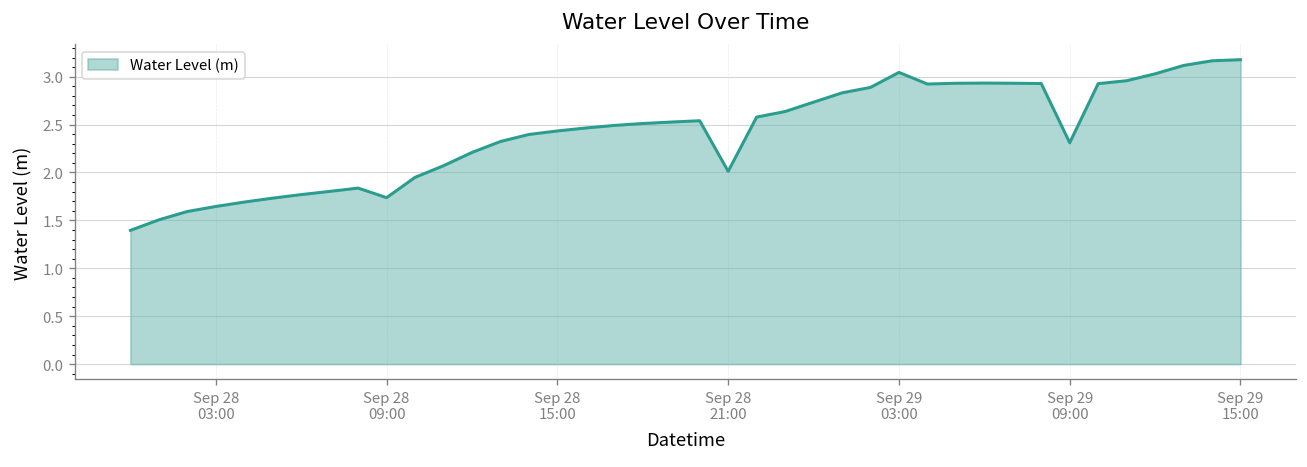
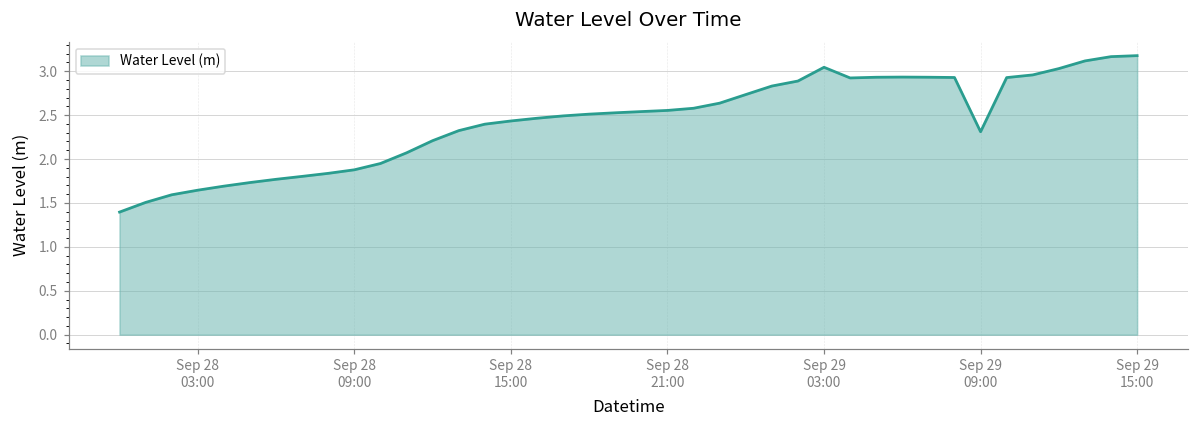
  {
    "Sep 28 03:00": 1.6,
-   "Sep 28 09:00": 1.7,
+   "Sep 28 09:00": 1.9,
    "Sep 28 15:00": 2.4,
-   "Sep 28 21:00": 2.0,
+   "Sep 28 21:00": 2.6,
    "Sep 29 03:00": 3.0,
    "Sep 29 09:00": 2.3,
    "Sep 29 15:00": 3.2
  }
